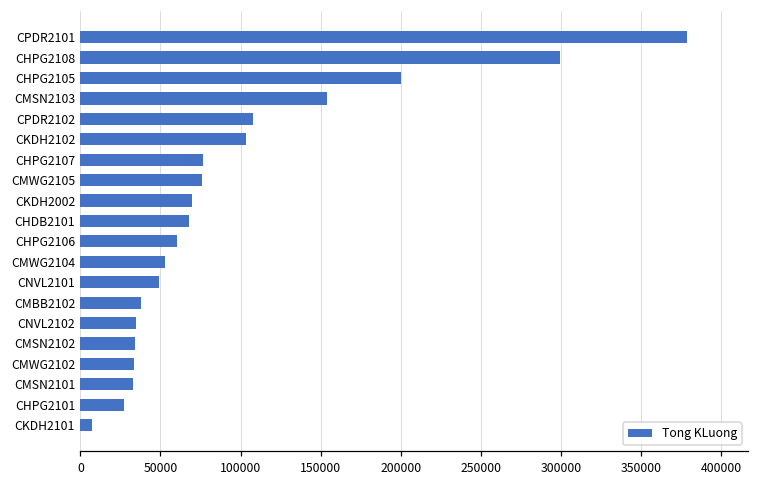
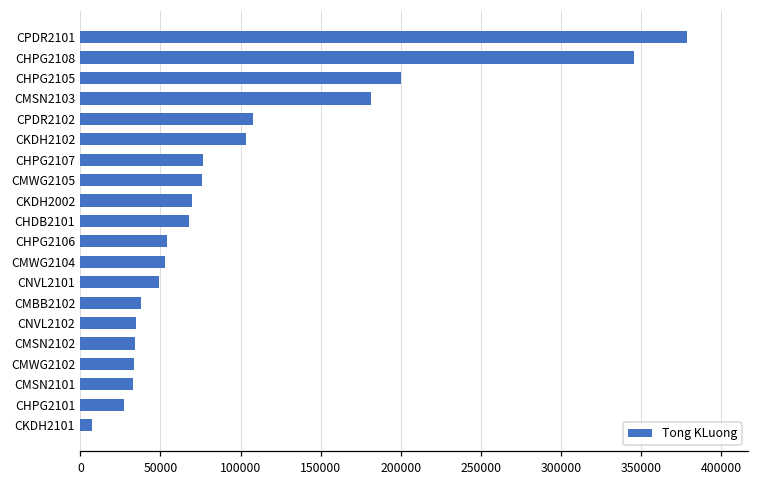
  {
    "CPDR2101": 379000,
-   "CHPG2108": 300000,
+   "CHPG2108": 345000,
    "CHPG2105": 200000,
-   "CMSN2103": 154000,
+   "CMSN2103": 182000,
    "CPDR2102": 108000,
    "CKDH2102": 103000,
    "CHPG2107": 76000,
    "CMWG2105": 76000,
    "CKDH2002": 70000,
    "CHDB2101": 68000,
-   "CHPG2106": 61000,
+   "CHPG2106": 54000,
    "CMWG2104": 53000,
    "CNVL2101": 49000,
    "CMBB2102": 38000,
    "CNVL2102": 35000,
    "CMSN2102": 34000,
    "CMWG2102": 33000,
    "CMSN2101": 33000,
    "CHPG2101": 28000,
    "CKDH2101": 7000
  }
